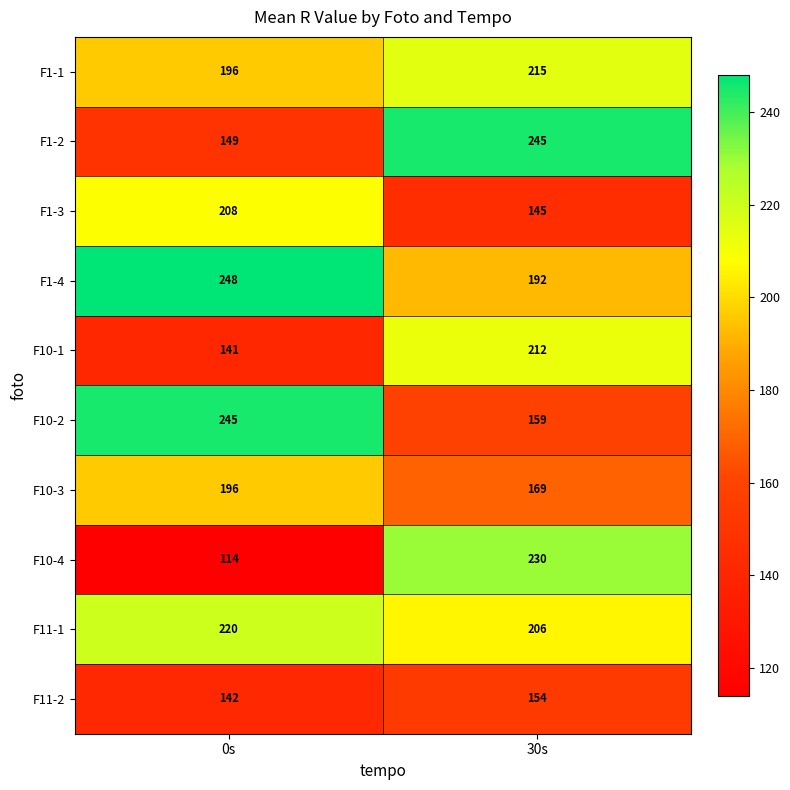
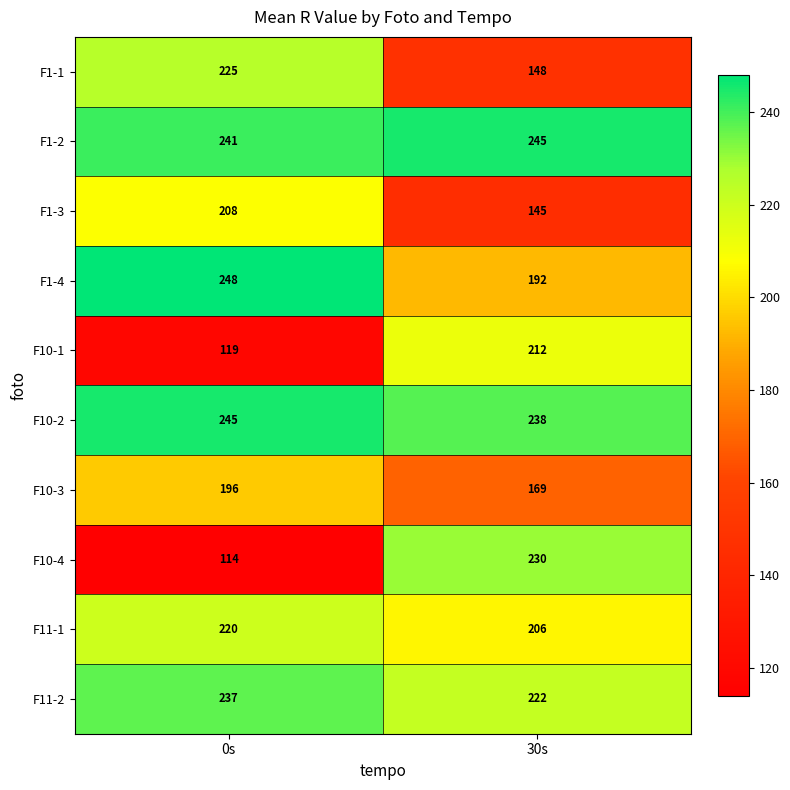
  {
    "F1-1": {
-     "0s": 196,
-     "30s": 215
+     "0s": 225,
+     "30s": 148
    },
    "F1-2": {
-     "0s": 149,
+     "0s": 241,
      "30s": 245
    },
    "F1-3": {
      "0s": 208,
      "30s": 145
    },
    "F1-4": {
      "0s": 248,
      "30s": 192
    },
    "F10-1": {
-     "0s": 141,
+     "0s": 119,
      "30s": 212
    },
    "F10-2": {
      "0s": 245,
-     "30s": 159
+     "30s": 238
    },
    "F10-3": {
      "0s": 196,
      "30s": 169
    },
    "F10-4": {
      "0s": 114,
      "30s": 230
    },
    "F11-1": {
      "0s": 220,
      "30s": 206
    },
    "F11-2": {
-     "0s": 142,
-     "30s": 154
+     "0s": 237,
+     "30s": 222
    }
  }
